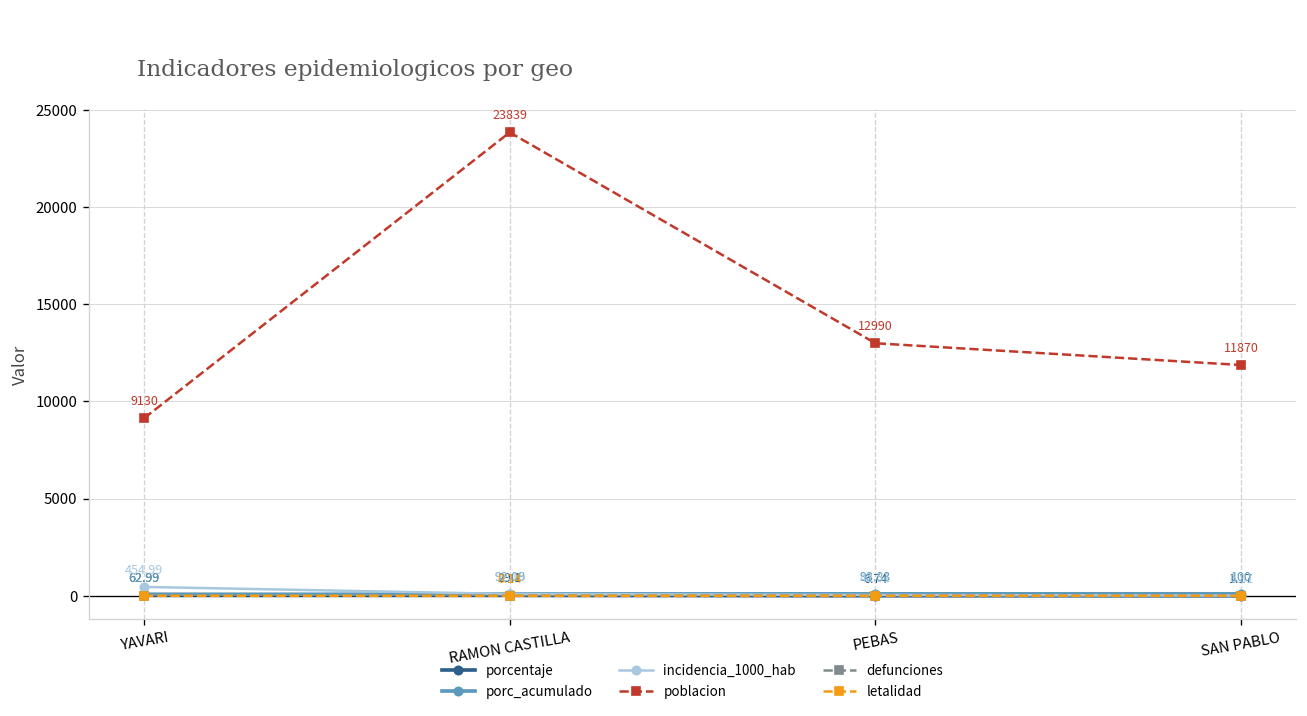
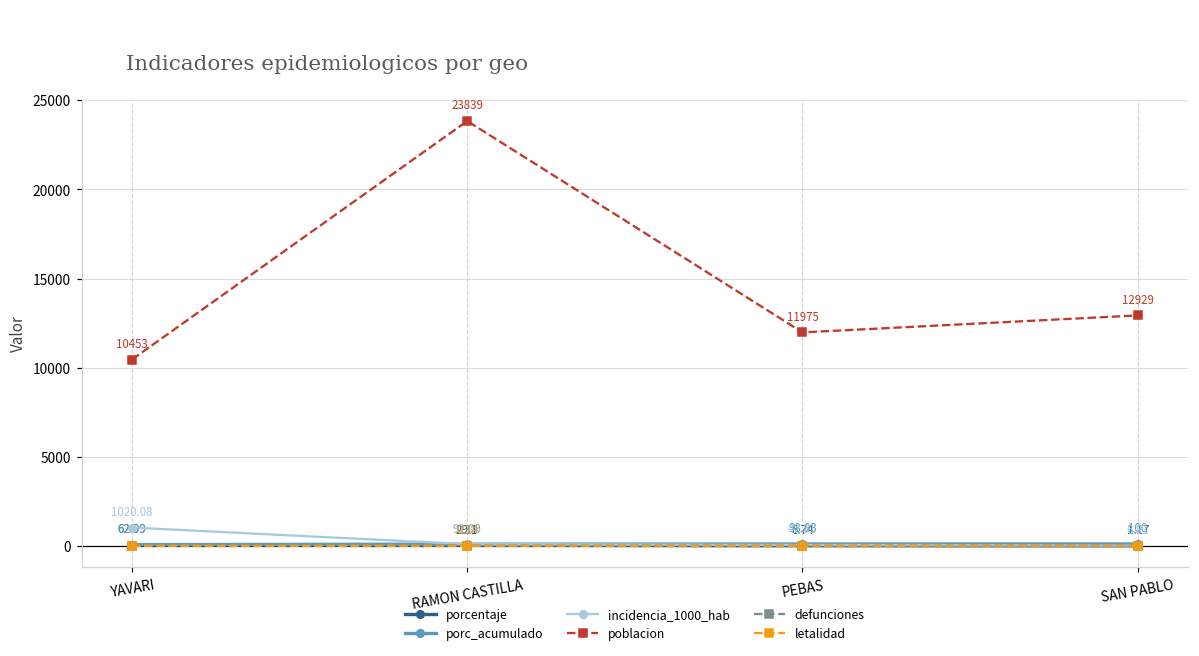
  {
    "incidencia_1000_hab": {
-     "YAVARI": 454.99
+     "YAVARI": 1020.08
    },
    "poblacion": {
-     "YAVARI": 9130,
+     "YAVARI": 10453,
      "RAMON CASTILLA": 23839,
-     "PEBAS": 12990,
-     "SAN PABLO": 11870
+     "PEBAS": 11975,
+     "SAN PABLO": 12929
    }
  }
